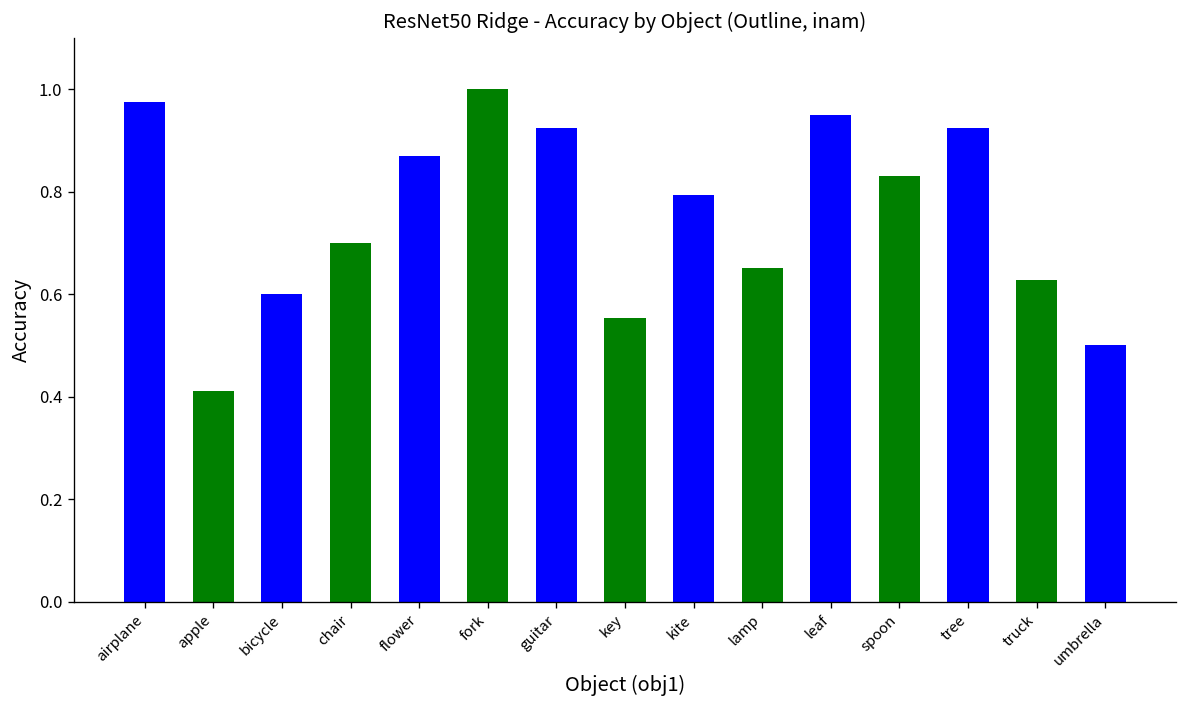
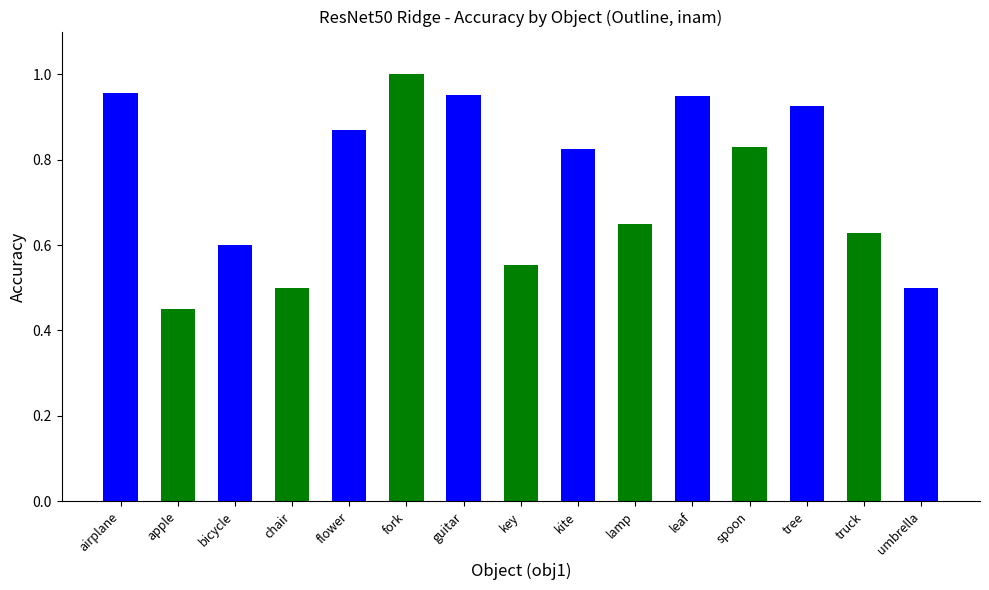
  {
-   "airplane": 0.98,
-   "apple": 0.41,
+   "airplane": 0.96,
+   "apple": 0.45,
    "bicycle": 0.60,
-   "chair": 0.7,
+   "chair": 0.5,
    "flower": 0.87,
    "fork": 1.00,
-   "guitar": 0.93,
+   "guitar": 0.95,
    "key": 0.55,
-   "kite": 0.79,
+   "kite": 0.83,
    "lamp": 0.65,
    "leaf": 0.95,
    "spoon": 0.83,
    "tree": 0.93,
    "truck": 0.63,
    "umbrella": 0.50
  }
